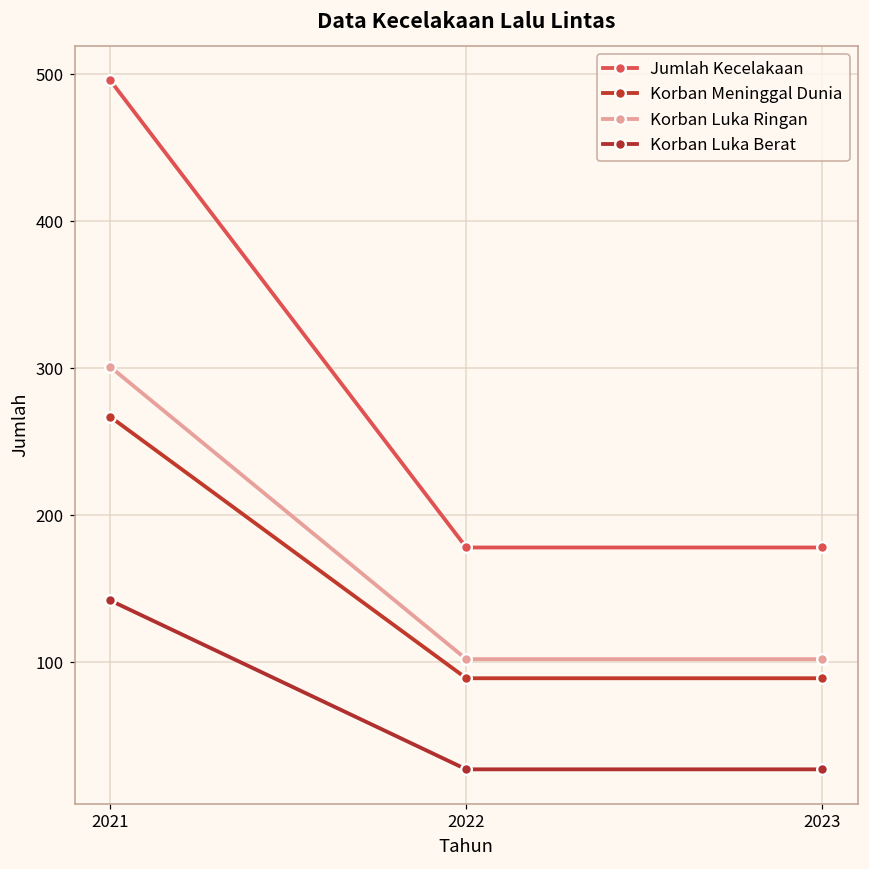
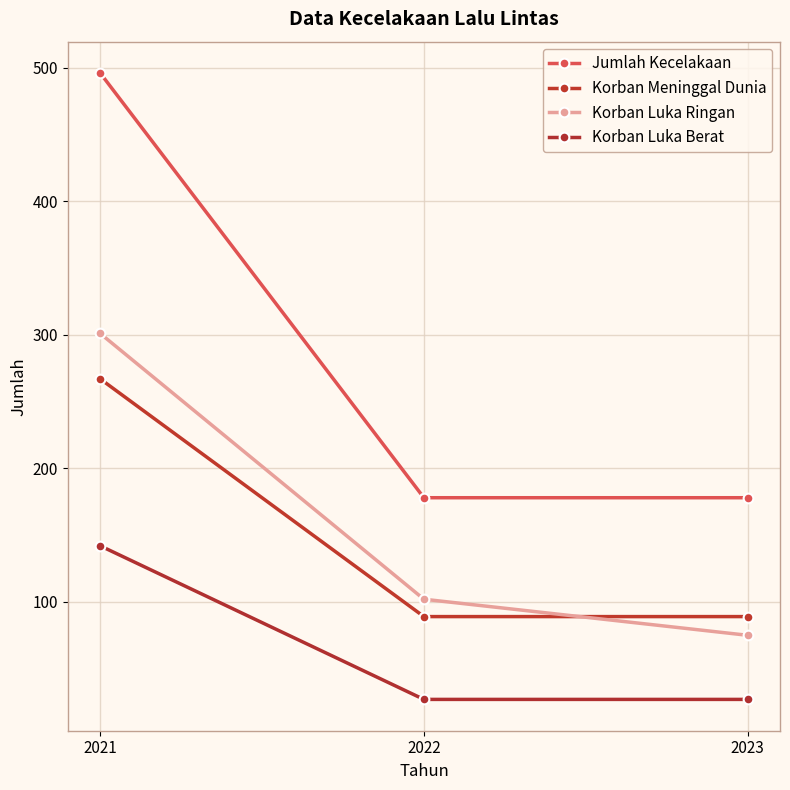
  {
    "Korban Luka Ringan": {
      "2021": 301,
      "2022": 102,
-     "2023": 102
+     "2023": 75
    }
  }
